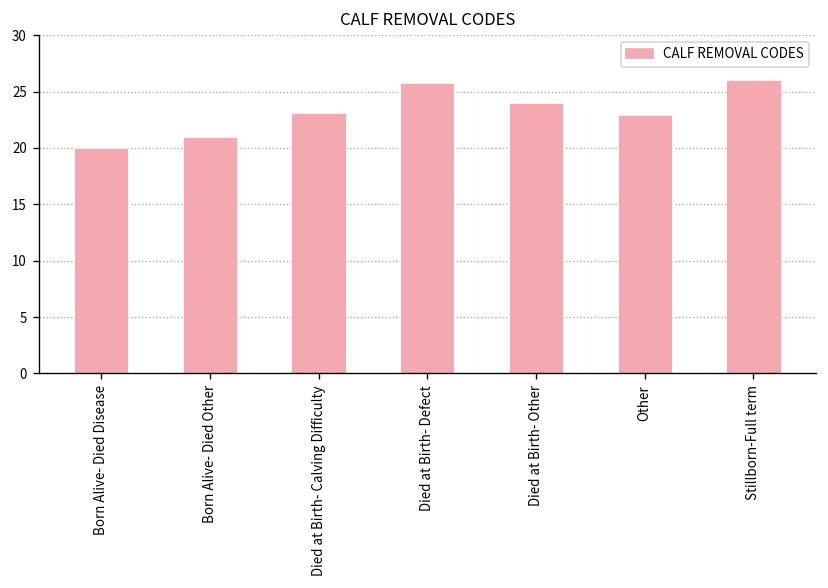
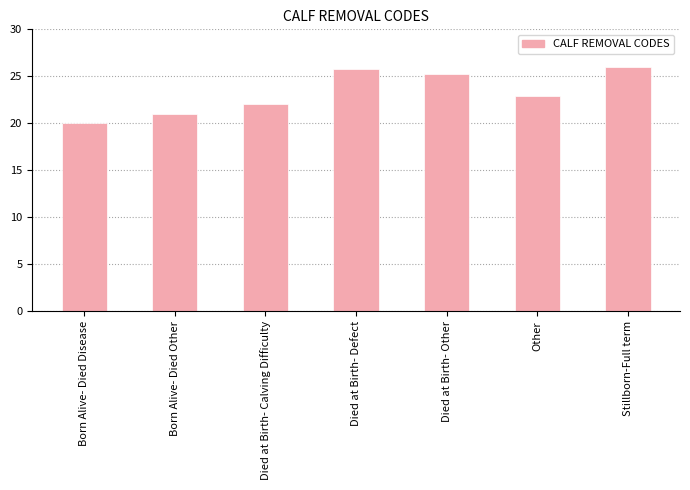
  {
    "Born Alive- Died Disease": 20,
    "Born Alive- Died Other": 21,
-   "Died at Birth- Calving Difficulty": 23,
+   "Died at Birth- Calving Difficulty": 22,
    "Died at Birth- Defect": 26,
-   "Died at Birth- Other": 24,
+   "Died at Birth- Other": 25,
    "Other": 23,
    "Stillborn-Full term": 26
  }
